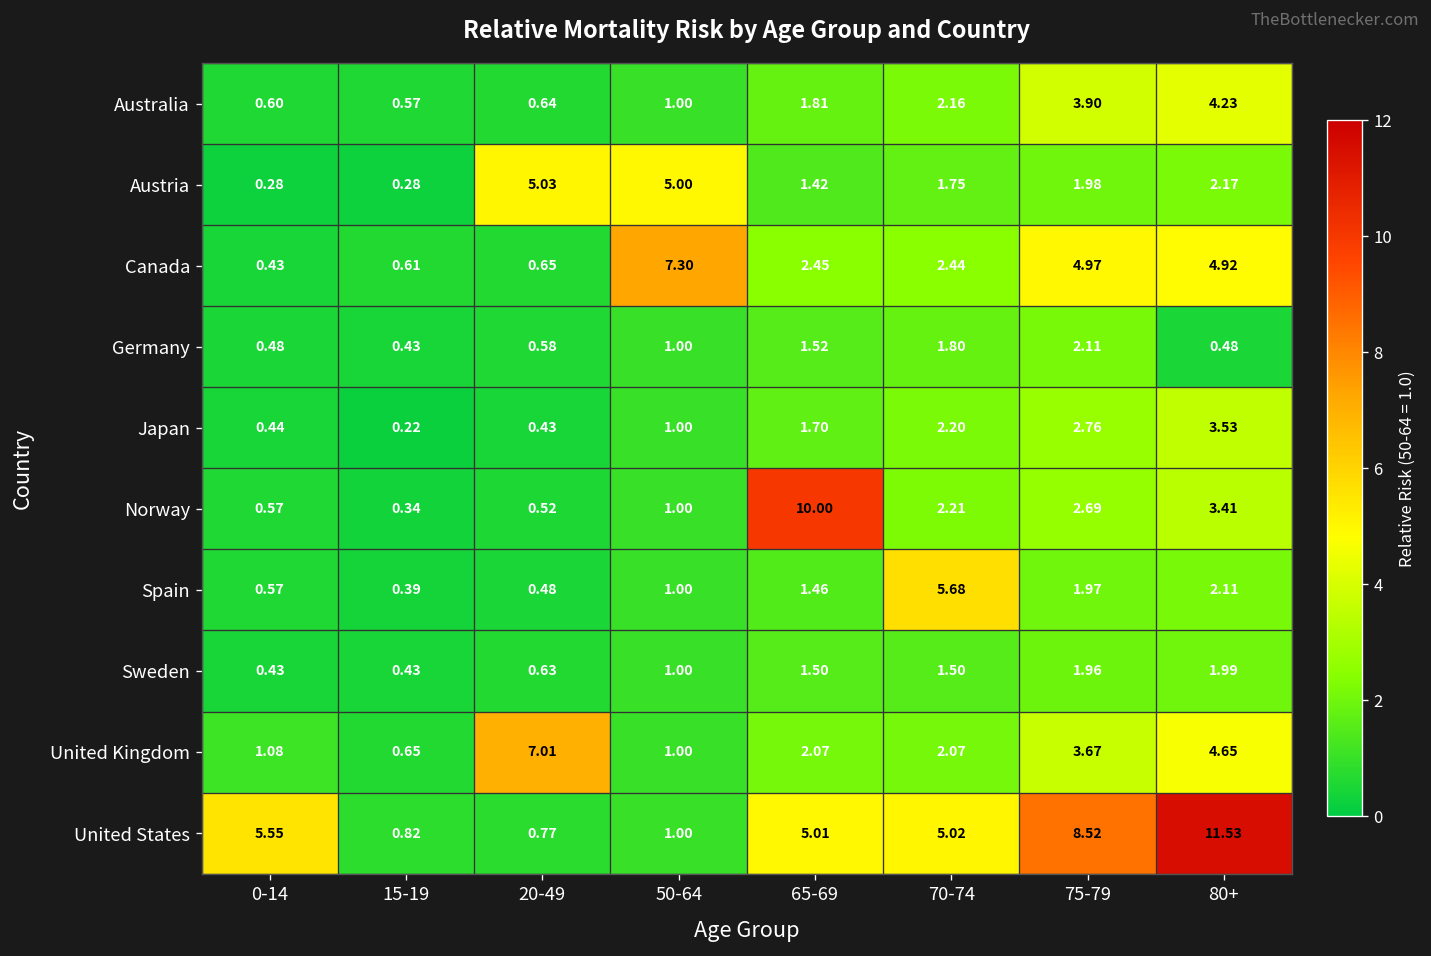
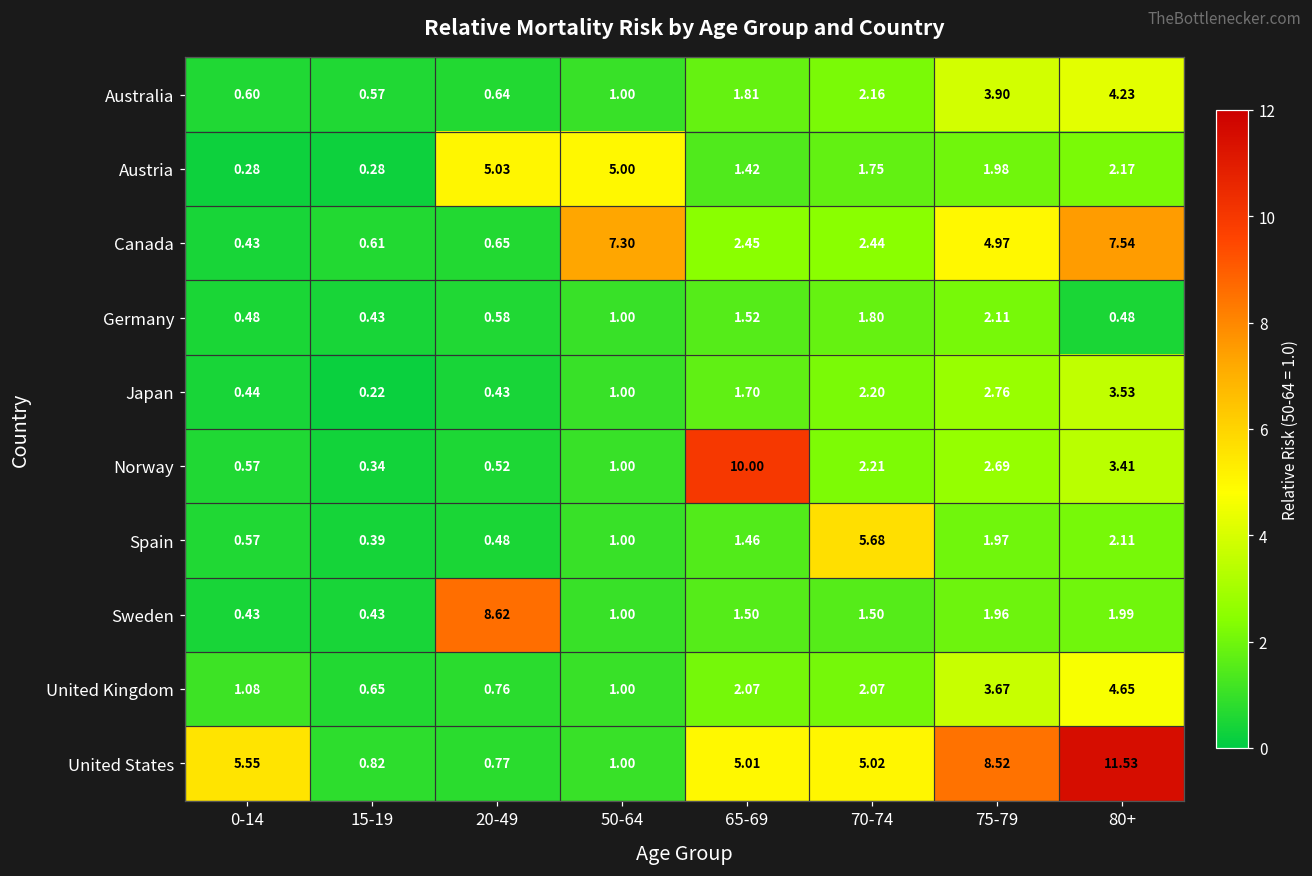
  {
    "Australia": {
      "0-14": 0.60,
      "15-19": 0.57,
      "20-49": 0.64,
      "50-64": 1.00,
      "65-69": 1.81,
      "70-74": 2.16,
      "75-79": 3.90,
      "80+": 4.23
    },
    "Austria": {
      "0-14": 0.28,
      "15-19": 0.28,
      "20-49": 5.03,
      "50-64": 5.00,
      "65-69": 1.42,
      "70-74": 1.75,
      "75-79": 1.98,
      "80+": 2.17
    },
    "Canada": {
      "0-14": 0.43,
      "15-19": 0.61,
      "20-49": 0.65,
      "50-64": 7.30,
      "65-69": 2.45,
      "70-74": 2.44,
      "75-79": 4.97,
-     "80+": 4.92
+     "80+": 7.54
    },
    "Germany": {
      "0-14": 0.48,
      "15-19": 0.43,
      "20-49": 0.58,
      "50-64": 1.00,
      "65-69": 1.52,
      "70-74": 1.80,
      "75-79": 2.11,
      "80+": 0.48
    },
    "Japan": {
      "0-14": 0.44,
      "15-19": 0.22,
      "20-49": 0.43,
      "50-64": 1.00,
      "65-69": 1.70,
      "70-74": 2.20,
      "75-79": 2.76,
      "80+": 3.53
    },
    "Norway": {
      "0-14": 0.57,
      "15-19": 0.34,
      "20-49": 0.52,
      "50-64": 1.00,
      "65-69": 10.00,
      "70-74": 2.21,
      "75-79": 2.69,
      "80+": 3.41
    },
    "Spain": {
      "0-14": 0.57,
      "15-19": 0.39,
      "20-49": 0.48,
      "50-64": 1.00,
      "65-69": 1.46,
      "70-74": 5.68,
      "75-79": 1.97,
      "80+": 2.11
    },
    "Sweden": {
      "0-14": 0.43,
      "15-19": 0.43,
-     "20-49": 0.63,
+     "20-49": 8.62,
      "50-64": 1.00,
      "65-69": 1.50,
      "70-74": 1.50,
      "75-79": 1.96,
      "80+": 1.99
    },
    "United Kingdom": {
      "0-14": 1.08,
      "15-19": 0.65,
-     "20-49": 7.01,
+     "20-49": 0.76,
      "50-64": 1.00,
      "65-69": 2.07,
      "70-74": 2.07,
      "75-79": 3.67,
      "80+": 4.65
    },
    "United States": {
      "0-14": 5.55,
      "15-19": 0.82,
      "20-49": 0.77,
      "50-64": 1.00,
      "65-69": 5.01,
      "70-74": 5.02,
      "75-79": 8.52,
      "80+": 11.53
    }
  }
